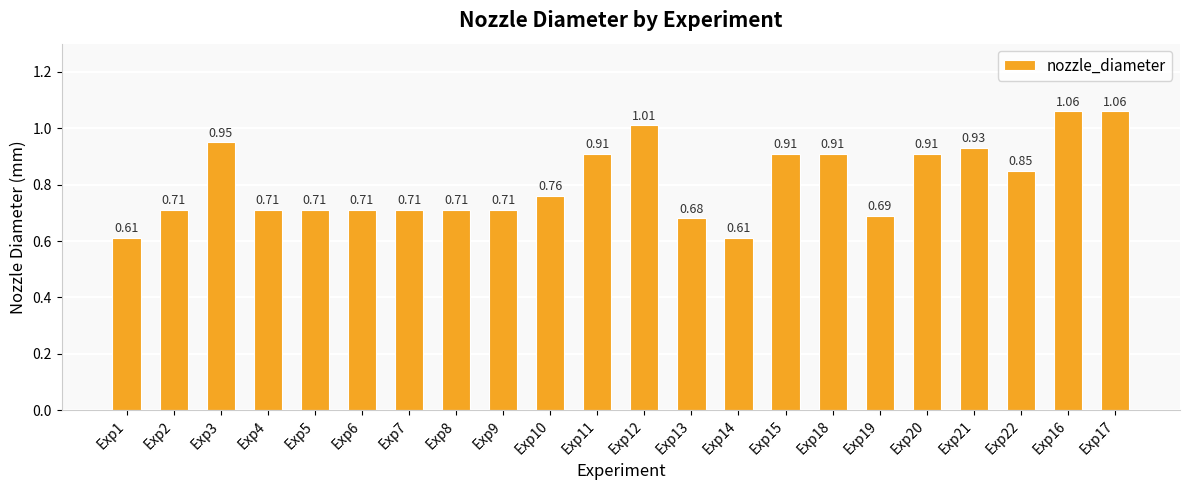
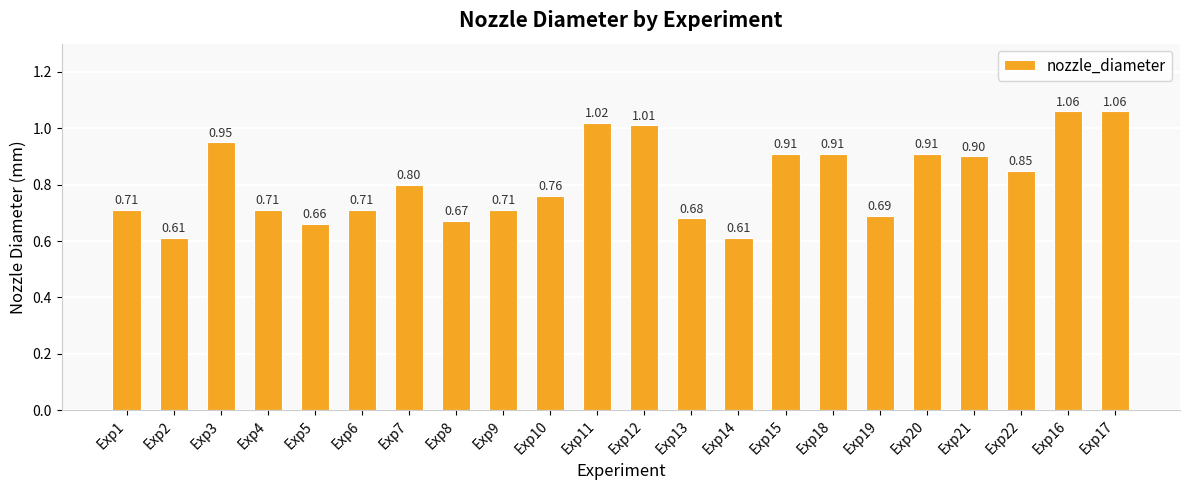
  {
-   "Exp1": 0.61,
-   "Exp2": 0.71,
+   "Exp1": 0.71,
+   "Exp2": 0.61,
    "Exp3": 0.95,
    "Exp4": 0.71,
-   "Exp5": 0.71,
+   "Exp5": 0.66,
    "Exp6": 0.71,
-   "Exp7": 0.71,
-   "Exp8": 0.71,
+   "Exp7": 0.80,
+   "Exp8": 0.67,
    "Exp9": 0.71,
    "Exp10": 0.76,
-   "Exp11": 0.91,
+   "Exp11": 1.02,
    "Exp12": 1.01,
    "Exp13": 0.68,
    "Exp14": 0.61,
    "Exp15": 0.91,
    "Exp18": 0.91,
    "Exp19": 0.69,
    "Exp20": 0.91,
-   "Exp21": 0.93,
+   "Exp21": 0.90,
    "Exp22": 0.85,
    "Exp16": 1.06,
    "Exp17": 1.06
  }
